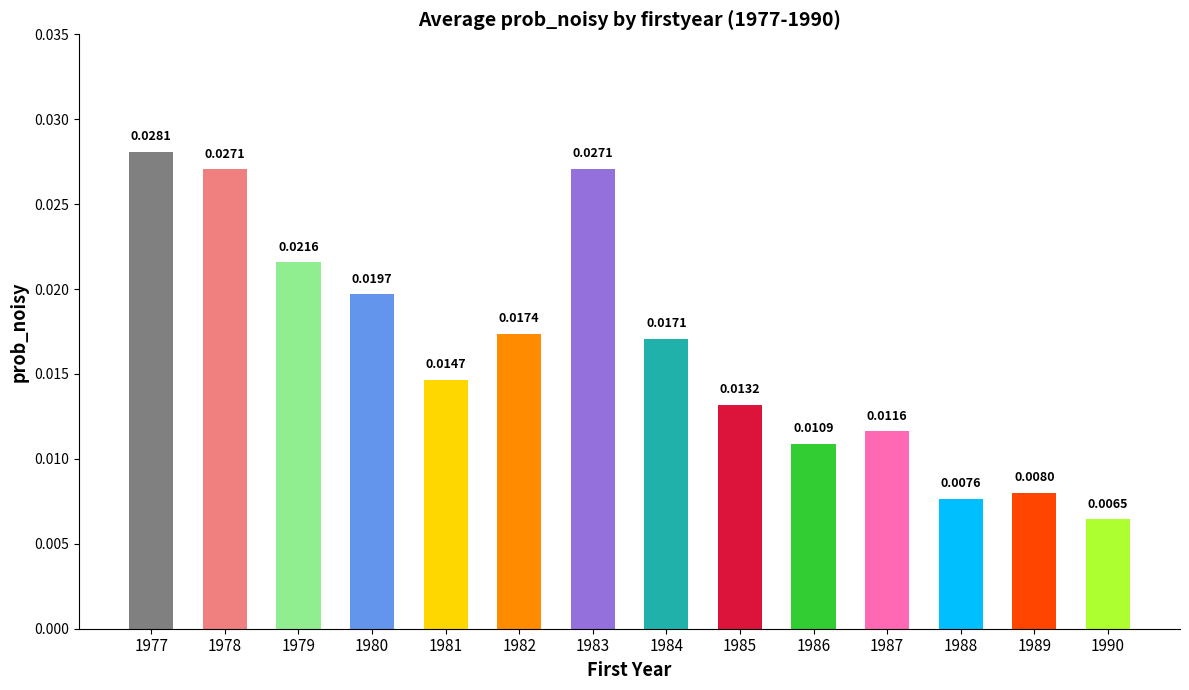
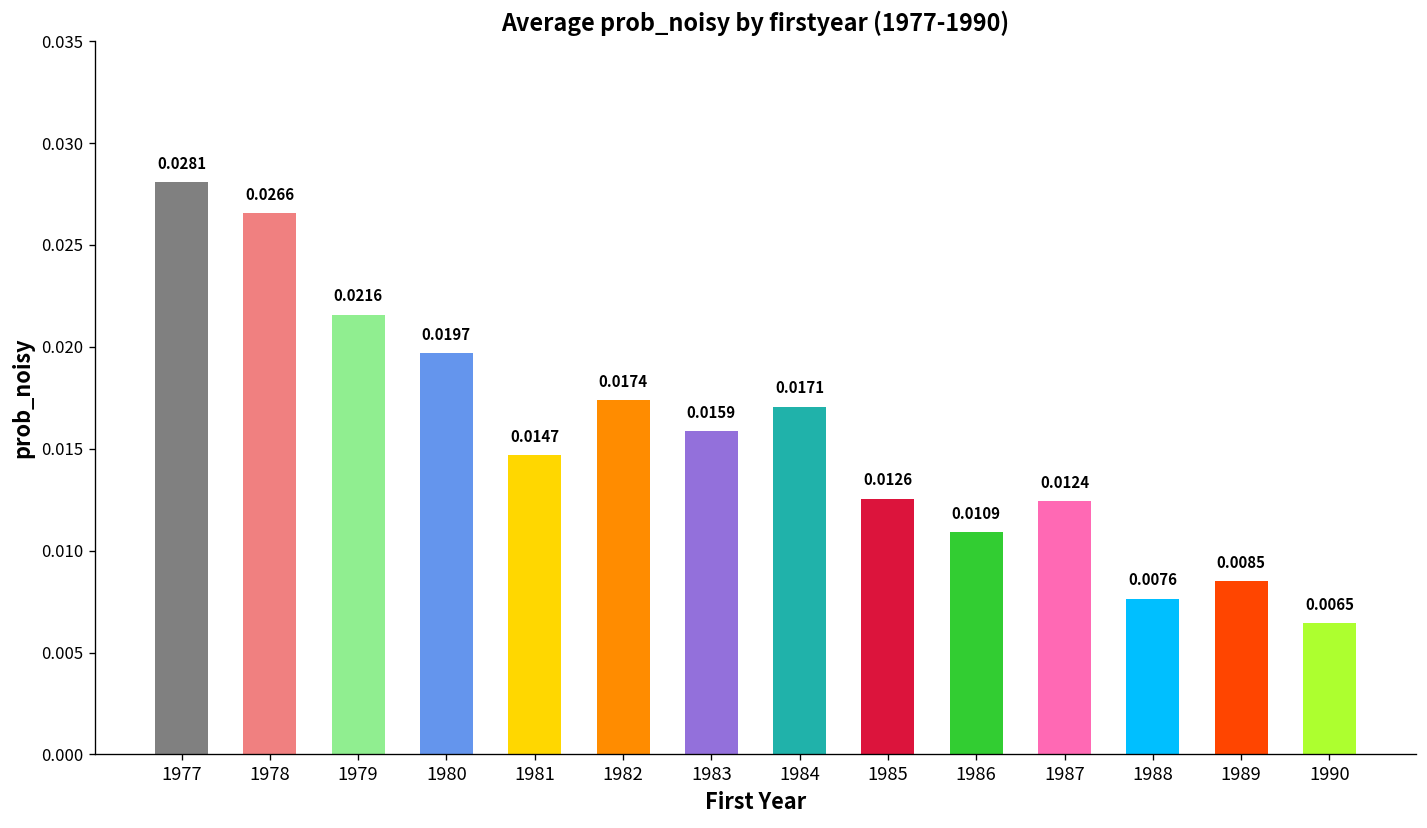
  {
    "1977": 0.0281,
-   "1978": 0.0271,
+   "1978": 0.0266,
    "1979": 0.0216,
    "1980": 0.0197,
    "1981": 0.0147,
    "1982": 0.0174,
-   "1983": 0.0271,
+   "1983": 0.0159,
    "1984": 0.0171,
-   "1985": 0.0132,
+   "1985": 0.0126,
    "1986": 0.0109,
-   "1987": 0.0116,
+   "1987": 0.0124,
    "1988": 0.0076,
-   "1989": 0.0080,
+   "1989": 0.0085,
    "1990": 0.0065
  }
